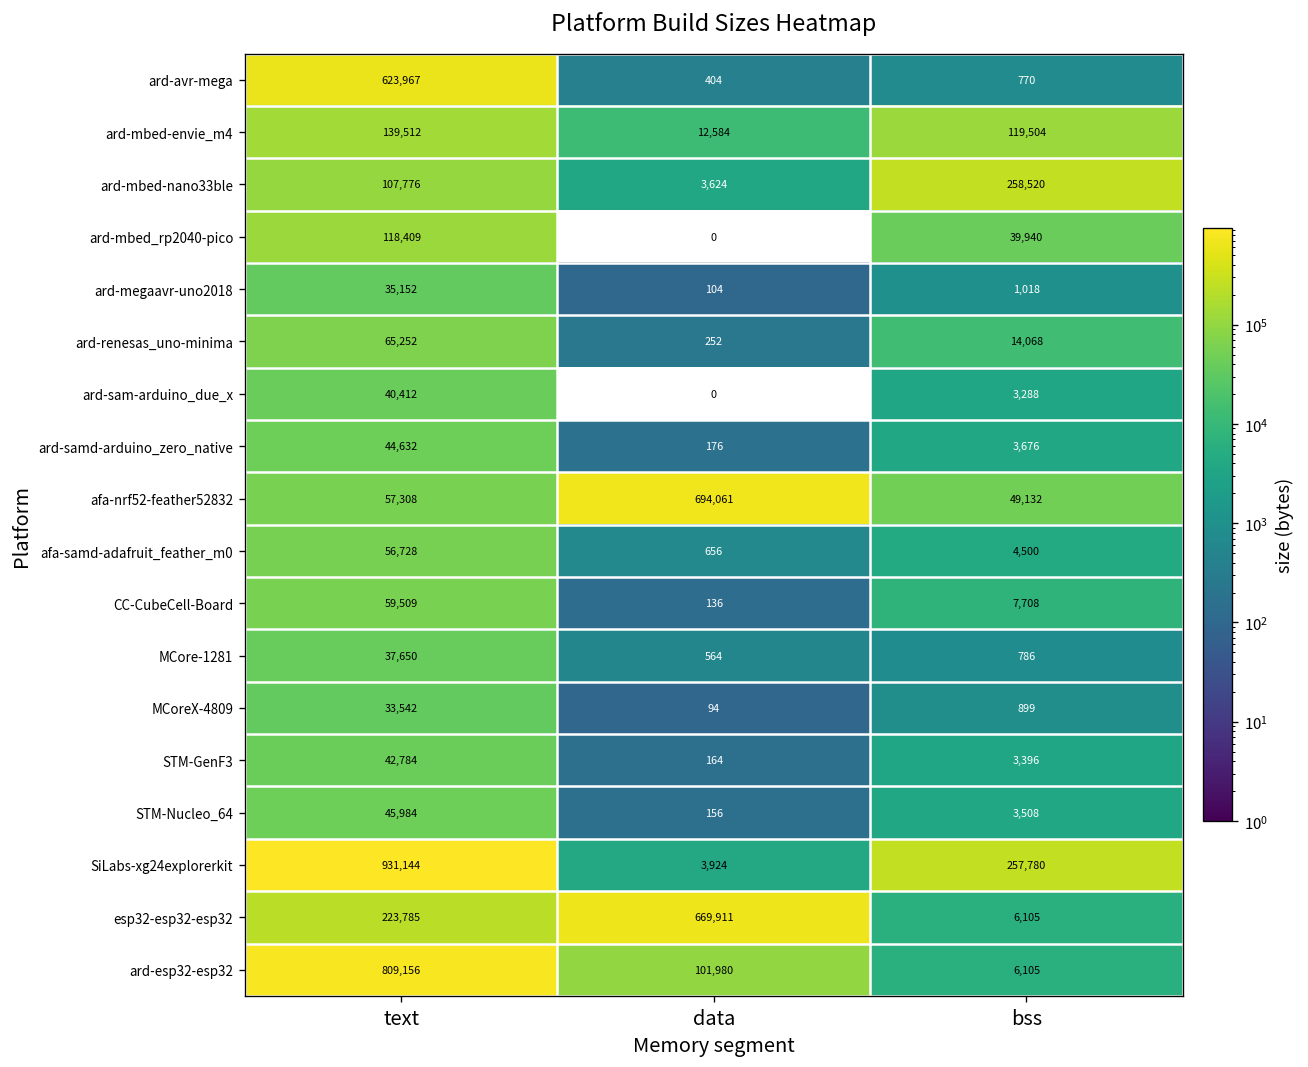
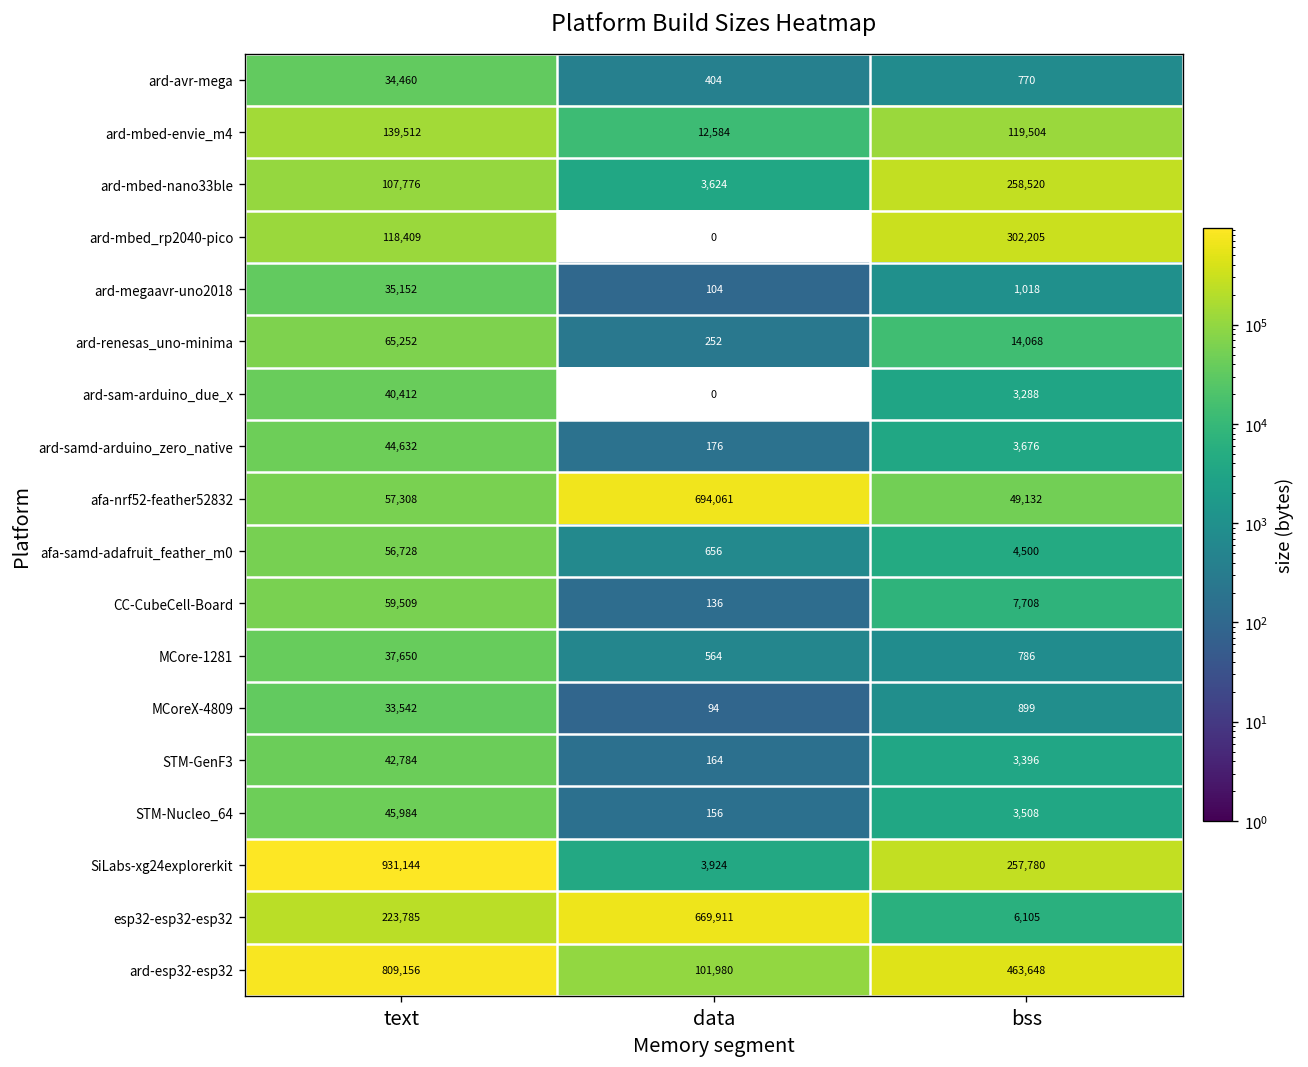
  {
    "ard-avr-mega": {
-     "text": "623,967",
+     "text": "34,460",
      "data": "404",
      "bss": "770"
    },
    "ard-mbed-envie_m4": {
      "text": "139,512",
      "data": "12,584",
      "bss": "119,504"
    },
    "ard-mbed-nano33ble": {
      "text": "107,776",
      "data": "3,624",
      "bss": "258,520"
    },
    "ard-mbed_rp2040-pico": {
      "text": "118,409",
      "data": "0",
-     "bss": "39,940"
+     "bss": "302,205"
    },
    "ard-megaavr-uno2018": {
      "text": "35,152",
      "data": "104",
      "bss": "1,018"
    },
    "ard-renesas_uno-minima": {
      "text": "65,252",
      "data": "252",
      "bss": "14,068"
    },
    "ard-sam-arduino_due_x": {
      "text": "40,412",
      "data": "0",
      "bss": "3,288"
    },
    "ard-samd-arduino_zero_native": {
      "text": "44,632",
      "data": "176",
      "bss": "3,676"
    },
    "afa-nrf52-feather52832": {
      "text": "57,308",
      "data": "694,061",
      "bss": "49,132"
    },
    "afa-samd-adafruit_feather_m0": {
      "text": "56,728",
      "data": "656",
      "bss": "4,500"
    },
    "CC-CubeCell-Board": {
      "text": "59,509",
      "data": "136",
      "bss": "7,708"
    },
    "MCore-1281": {
      "text": "37,650",
      "data": "564",
      "bss": "786"
    },
    "MCoreX-4809": {
      "text": "33,542",
      "data": "94",
      "bss": "899"
    },
    "STM-GenF3": {
      "text": "42,784",
      "data": "164",
      "bss": "3,396"
    },
    "STM-Nucleo_64": {
      "text": "45,984",
      "data": "156",
      "bss": "3,508"
    },
    "SiLabs-xg24explorerkit": {
      "text": "931,144",
      "data": "3,924",
      "bss": "257,780"
    },
    "esp32-esp32-esp32": {
      "text": "223,785",
      "data": "669,911",
      "bss": "6,105"
    },
    "ard-esp32-esp32": {
      "text": "809,156",
      "data": "101,980",
-     "bss": "6,105"
+     "bss": "463,648"
    }
  }
